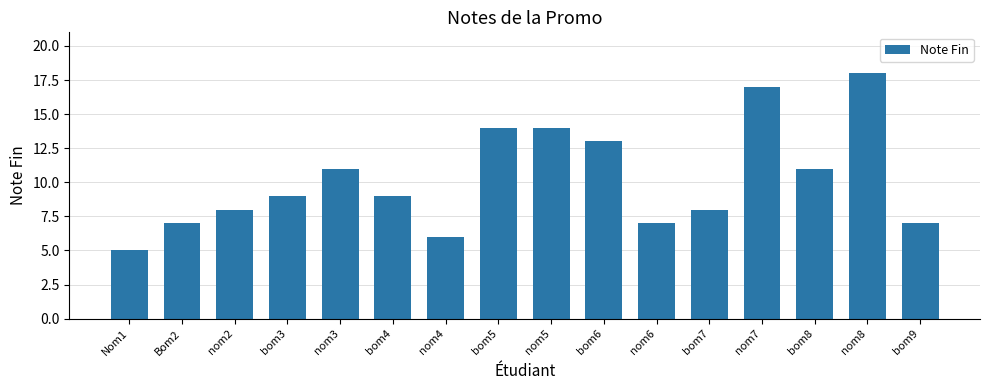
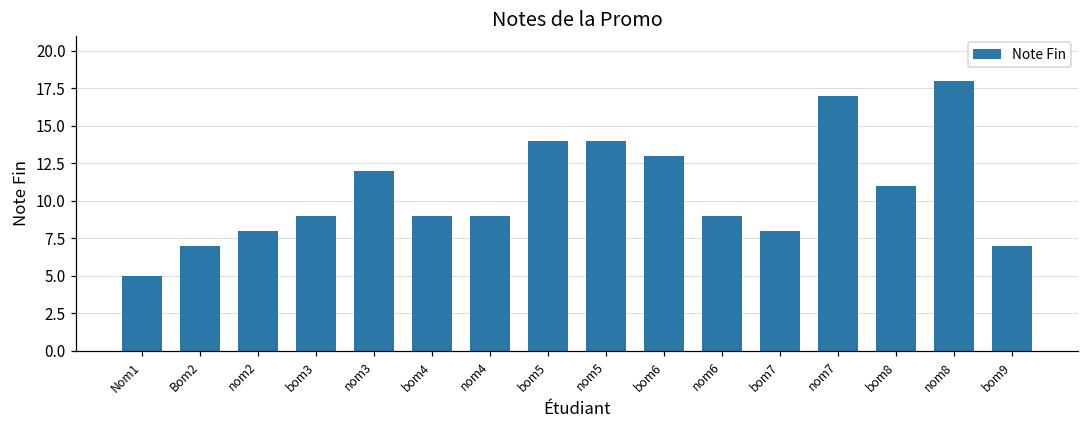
  {
    "Nom1": 5,
    "Bom2": 7,
    "nom2": 8,
    "bom3": 9,
-   "nom3": 11,
+   "nom3": 12,
    "bom4": 9,
-   "nom4": 6,
+   "nom4": 9,
    "bom5": 14,
    "nom5": 14,
    "bom6": 13,
-   "nom6": 7,
+   "nom6": 9,
    "bom7": 8,
    "nom7": 17,
    "bom8": 11,
    "nom8": 18,
    "bom9": 7
  }
